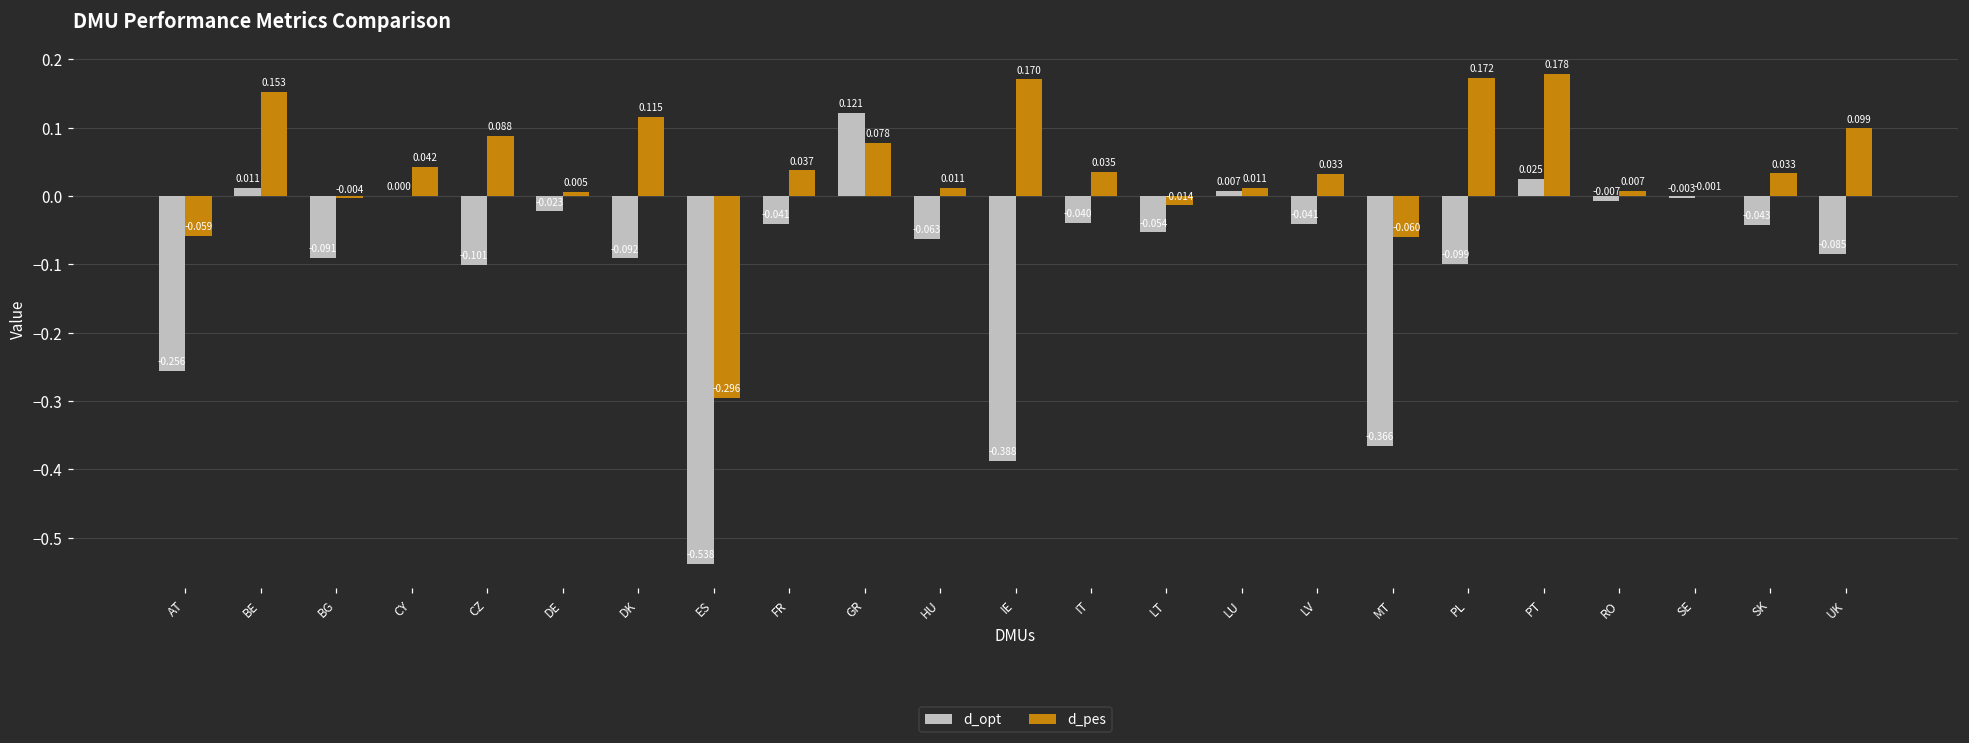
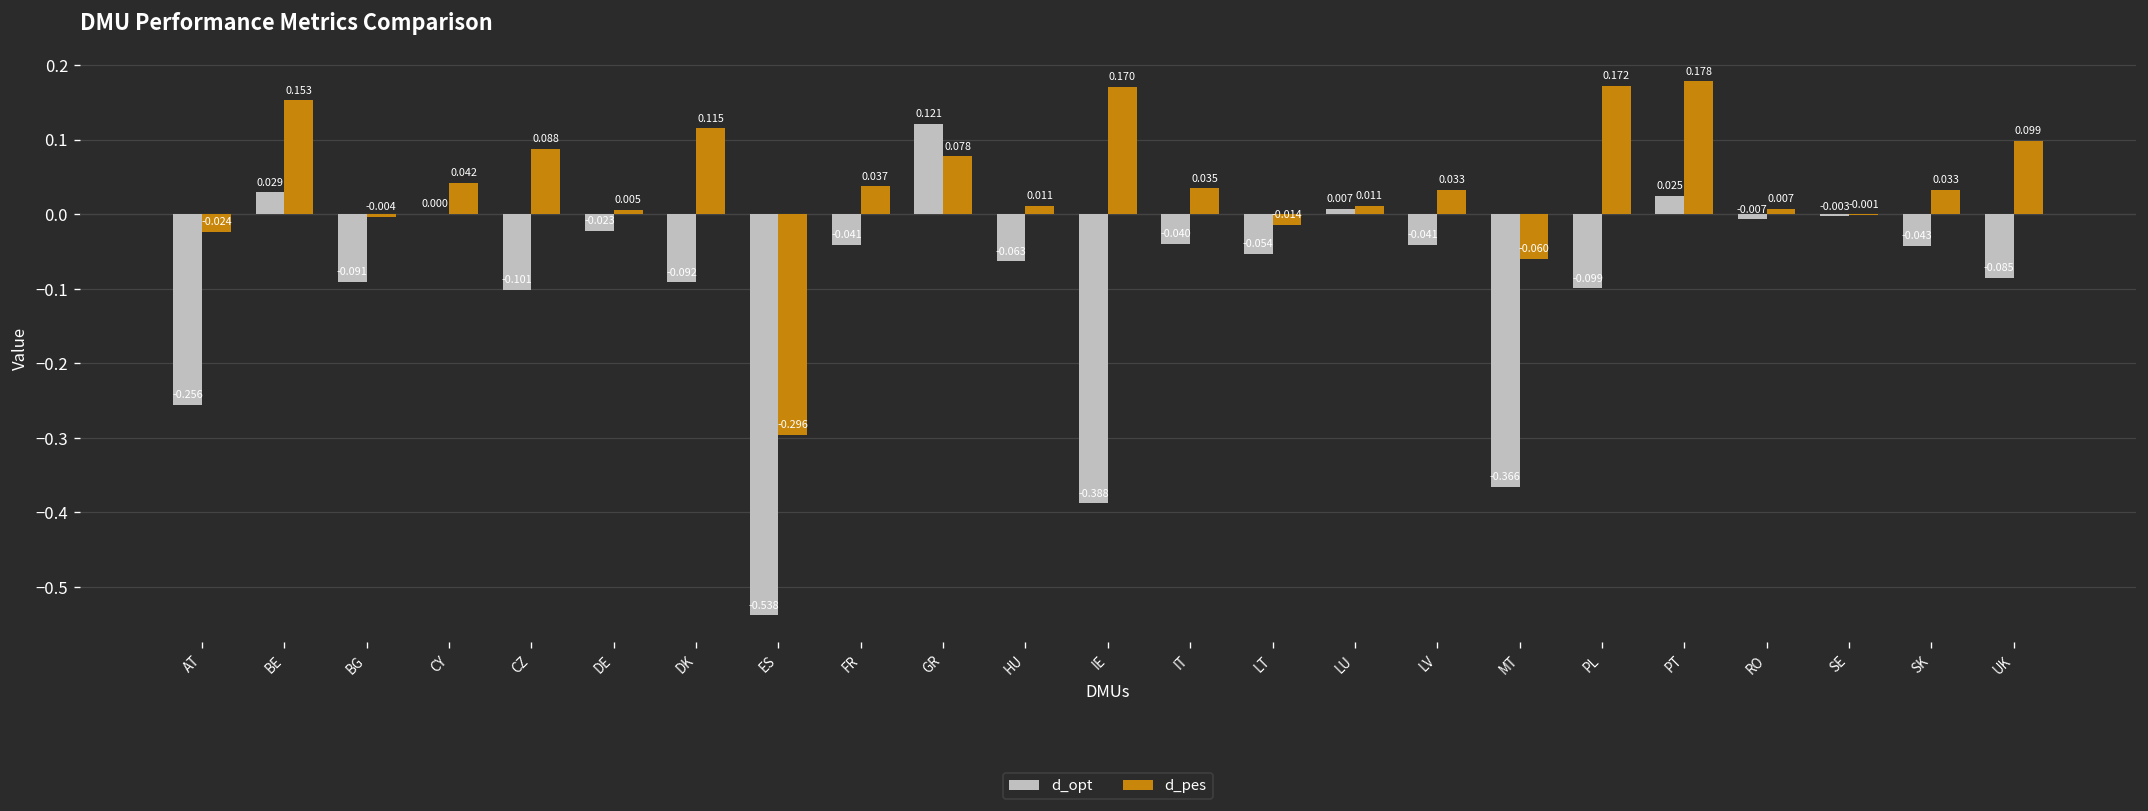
  {
    "d_opt": {
      "AT": -0.256,
-     "BE": 0.011,
+     "BE": 0.029,
      "BG": -0.091,
      "CY": 0.000,
      "CZ": -0.101,
      "DE": -0.023,
      "DK": -0.092,
      "ES": -0.538,
      "FR": -0.041,
      "GR": 0.121,
      "HU": -0.063,
      "IE": -0.388,
      "IT": -0.040,
      "LT": -0.054,
      "LU": 0.007,
      "LV": -0.041,
      "MT": -0.366,
      "PL": -0.099,
      "PT": 0.025,
      "RO": -0.007,
      "SE": -0.003,
      "SK": -0.043,
      "UK": -0.085
    },
    "d_pes": {
-     "AT": -0.059,
+     "AT": -0.024,
      "BE": 0.153,
      "BG": -0.004,
      "CY": 0.042,
      "CZ": 0.088,
      "DE": 0.005,
      "DK": 0.115,
      "ES": -0.296,
      "FR": 0.037,
      "GR": 0.078,
      "HU": 0.011,
      "IE": 0.170,
      "IT": 0.035,
      "LT": -0.014,
      "LU": 0.011,
      "LV": 0.033,
      "MT": -0.060,
      "PL": 0.172,
      "PT": 0.178,
      "RO": 0.007,
      "SE": -0.001,
      "SK": 0.033,
      "UK": 0.099
    }
  }
